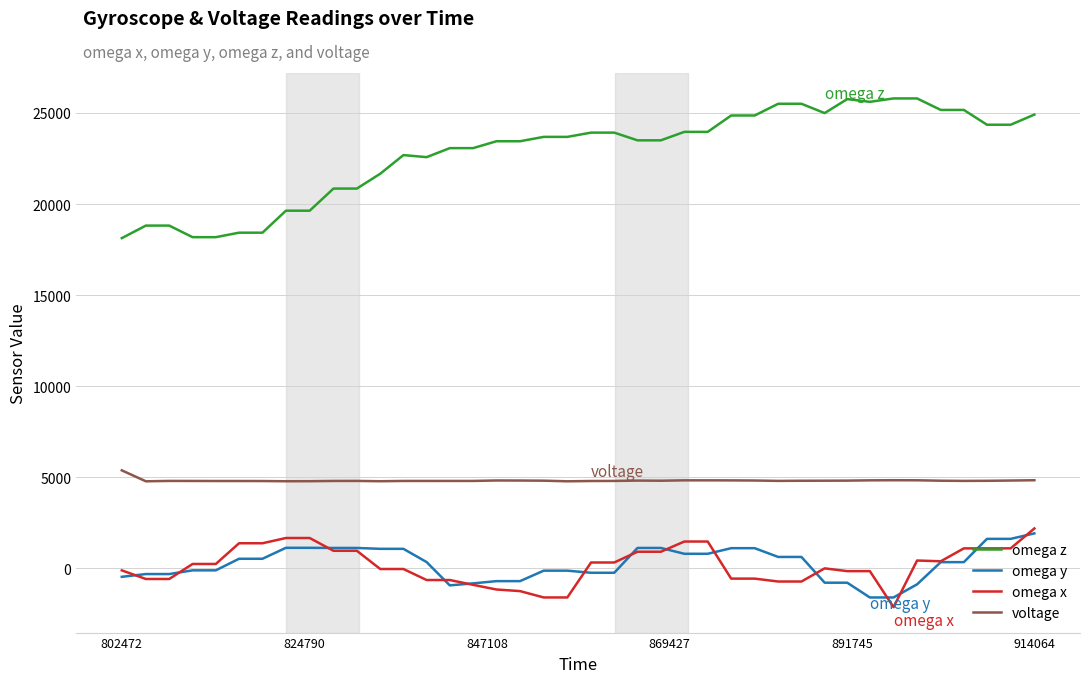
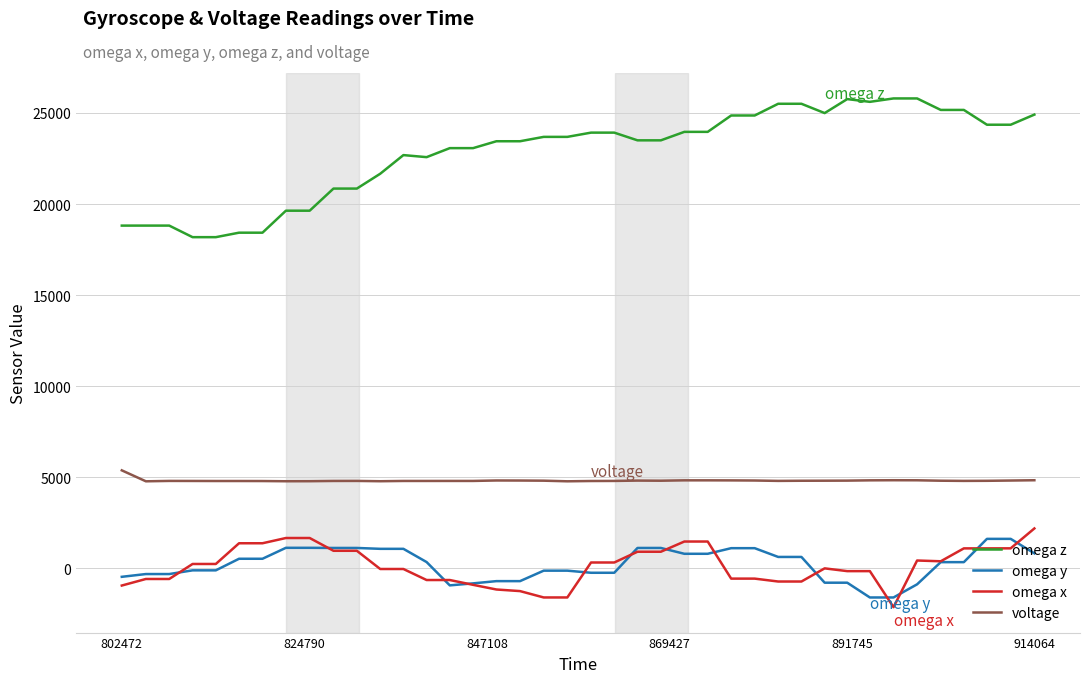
  {
    "omega z": {
-     "802472": 18100,
+     "802472": 18800,
      "914064": 24900
    },
    "omega y": {
      "802472": -500,
-     "914064": 1900
+     "914064": 800
    },
    "omega x": {
-     "802472": -100,
+     "802472": -900,
      "914064": 2200
    },
    "voltage": {
      "802472": 5400,
      "914064": 4800
    }
  }
